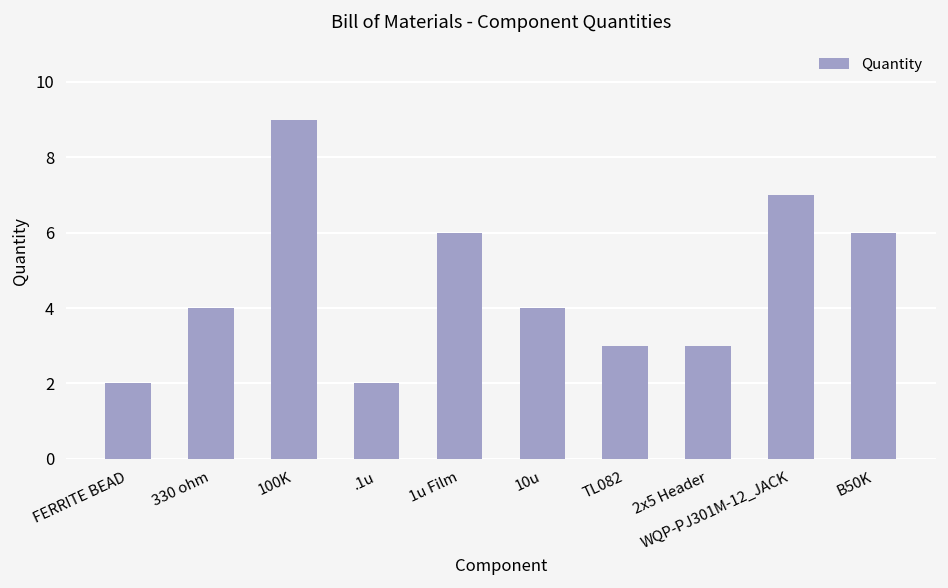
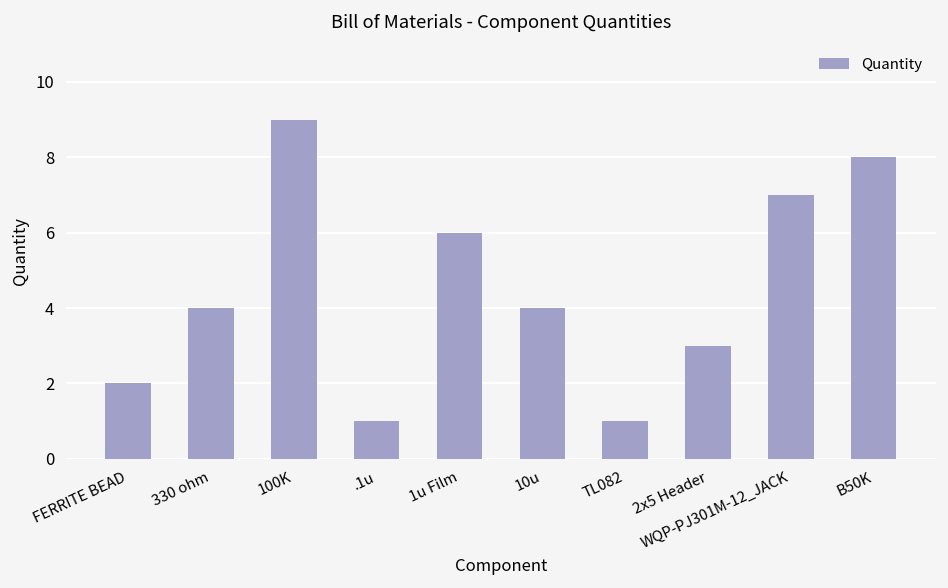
  {
    "FERRITE BEAD": 2,
    "330 ohm": 4,
    "100K": 9,
-   ".1u": 2,
+   ".1u": 1,
    "1u Film": 6,
    "10u": 4,
-   "TL082": 3,
+   "TL082": 1,
    "2x5 Header": 3,
    "WQP-PJ301M-12_JACK": 7,
-   "B50K": 6
+   "B50K": 8
  }
